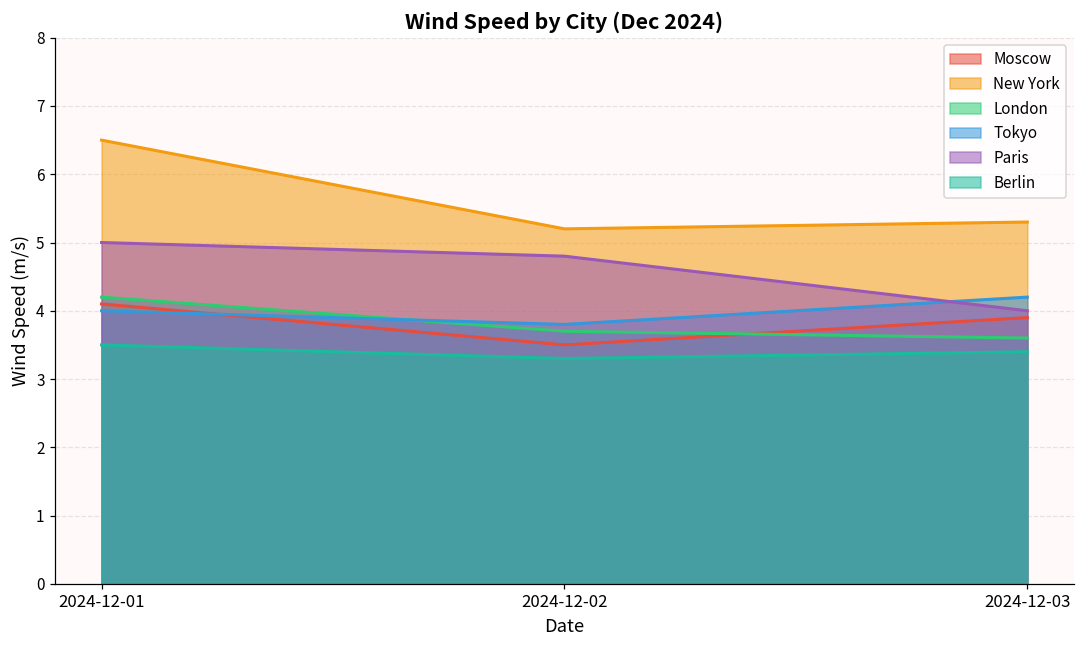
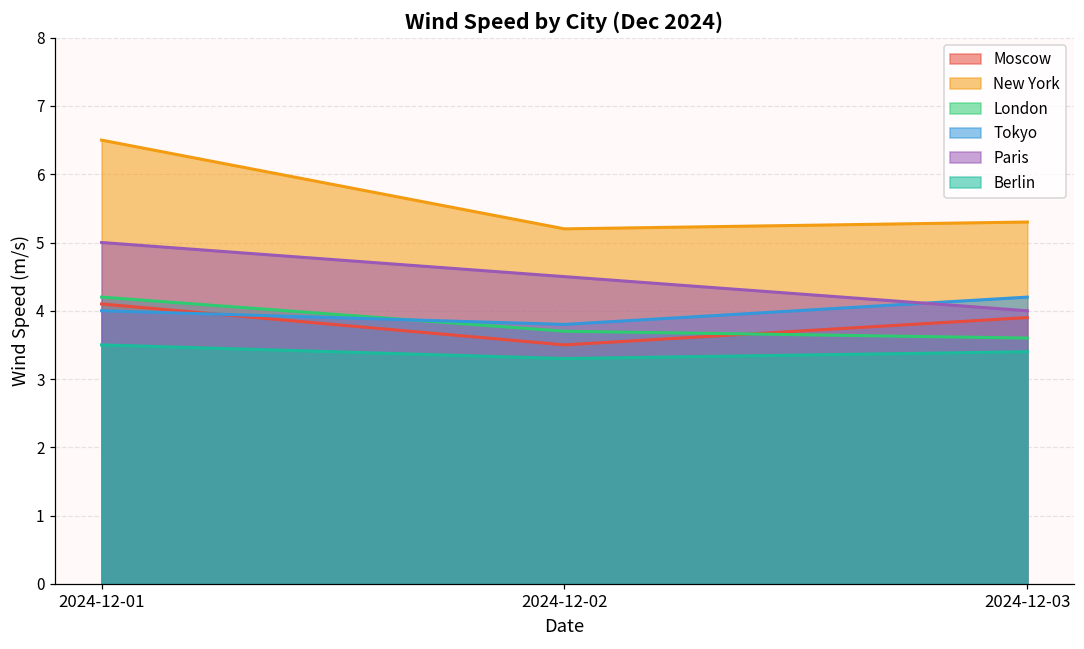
  {
    "Moscow": {
      "2024-12-01": 4.1,
      "2024-12-02": 3.5,
      "2024-12-03": 3.9
    },
    "New York": {
      "2024-12-01": 6.5,
      "2024-12-02": 5.2,
      "2024-12-03": 5.3
    },
    "Tokyo": {
      "2024-12-01": 4.0,
      "2024-12-02": 3.8,
      "2024-12-03": 4.2
    },
    "Paris": {
      "2024-12-01": 5.0,
-     "2024-12-02": 4.8,
+     "2024-12-02": 4.5,
      "2024-12-03": 4.0
    }
  }
